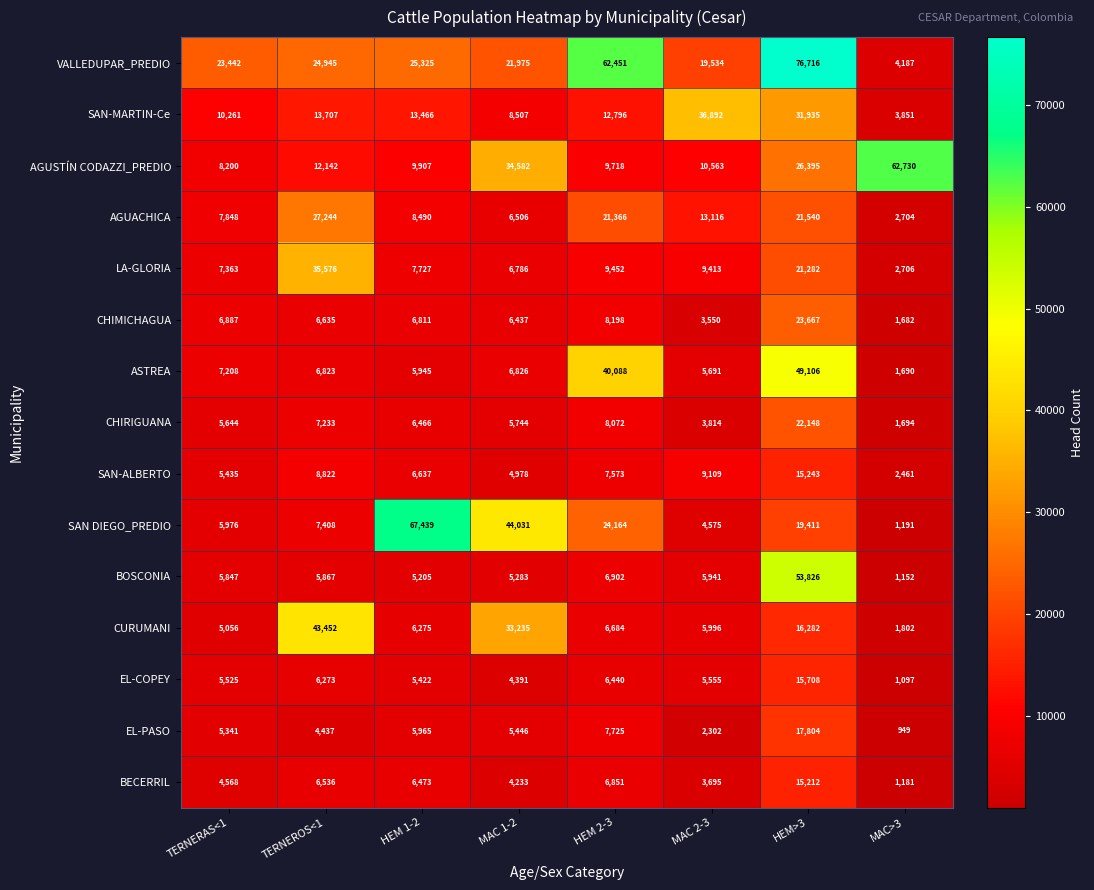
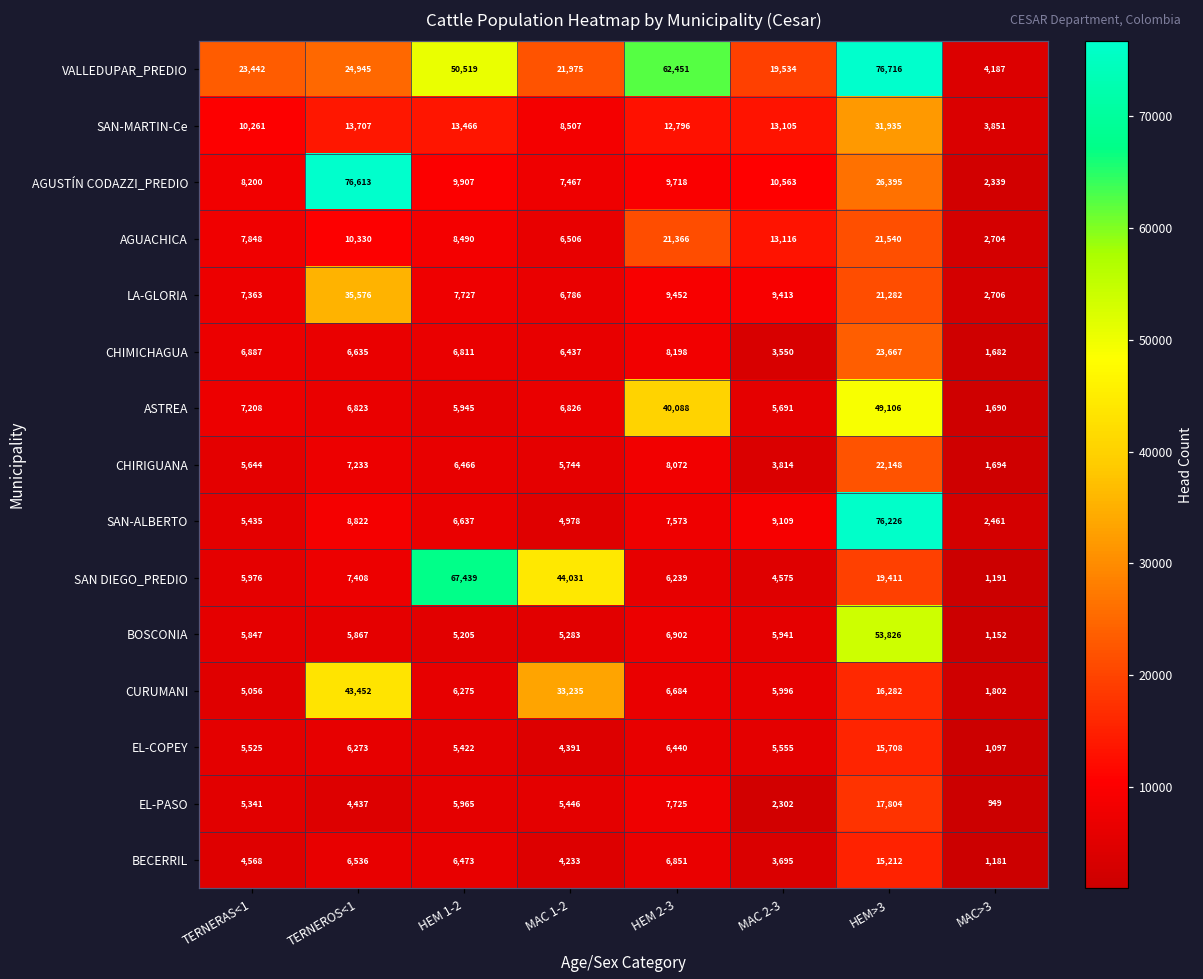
  {
    "VALLEDUPAR_PREDIO": {
      "TERNERAS<1": "23,442",
      "TERNEROS<1": "24,945",
-     "HEM 1-2": "25,325",
+     "HEM 1-2": "50,519",
      "MAC 1-2": "21,975",
      "HEM 2-3": "62,451",
      "MAC 2-3": "19,534",
      "HEM>3": "76,716",
      "MAC>3": "4,187"
    },
    "SAN-MARTIN-Ce": {
      "TERNERAS<1": "10,261",
      "TERNEROS<1": "13,707",
      "HEM 1-2": "13,466",
      "MAC 1-2": "8,507",
      "HEM 2-3": "12,796",
-     "MAC 2-3": "36,892",
+     "MAC 2-3": "13,105",
      "HEM>3": "31,935",
      "MAC>3": "3,851"
    },
    "AGUSTÍN CODAZZI_PREDIO": {
      "TERNERAS<1": "8,200",
-     "TERNEROS<1": "12,142",
+     "TERNEROS<1": "76,613",
      "HEM 1-2": "9,907",
-     "MAC 1-2": "34,582",
+     "MAC 1-2": "7,467",
      "HEM 2-3": "9,718",
      "MAC 2-3": "10,563",
      "HEM>3": "26,395",
-     "MAC>3": "62,730"
+     "MAC>3": "2,339"
    },
    "AGUACHICA": {
      "TERNERAS<1": "7,848",
-     "TERNEROS<1": "27,244",
+     "TERNEROS<1": "10,330",
      "HEM 1-2": "8,490",
      "MAC 1-2": "6,506",
      "HEM 2-3": "21,366",
      "MAC 2-3": "13,116",
      "HEM>3": "21,540",
      "MAC>3": "2,704"
    },
    "LA-GLORIA": {
      "TERNERAS<1": "7,363",
      "TERNEROS<1": "35,576",
      "HEM 1-2": "7,727",
      "MAC 1-2": "6,786",
      "HEM 2-3": "9,452",
      "MAC 2-3": "9,413",
      "HEM>3": "21,282",
      "MAC>3": "2,706"
    },
    "CHIMICHAGUA": {
      "TERNERAS<1": "6,887",
      "TERNEROS<1": "6,635",
      "HEM 1-2": "6,811",
      "MAC 1-2": "6,437",
      "HEM 2-3": "8,198",
      "MAC 2-3": "3,550",
      "HEM>3": "23,667",
      "MAC>3": "1,682"
    },
    "ASTREA": {
      "TERNERAS<1": "7,208",
      "TERNEROS<1": "6,823",
      "HEM 1-2": "5,945",
      "MAC 1-2": "6,826",
      "HEM 2-3": "40,088",
      "MAC 2-3": "5,691",
      "HEM>3": "49,106",
      "MAC>3": "1,690"
    },
    "CHIRIGUANA": {
      "TERNERAS<1": "5,644",
      "TERNEROS<1": "7,233",
      "HEM 1-2": "6,466",
      "MAC 1-2": "5,744",
      "HEM 2-3": "8,072",
      "MAC 2-3": "3,814",
      "HEM>3": "22,148",
      "MAC>3": "1,694"
    },
    "SAN-ALBERTO": {
      "TERNERAS<1": "5,435",
      "TERNEROS<1": "8,822",
      "HEM 1-2": "6,637",
      "MAC 1-2": "4,978",
      "HEM 2-3": "7,573",
      "MAC 2-3": "9,109",
-     "HEM>3": "15,243",
+     "HEM>3": "76,226",
      "MAC>3": "2,461"
    },
    "SAN DIEGO_PREDIO": {
      "TERNERAS<1": "5,976",
      "TERNEROS<1": "7,408",
      "HEM 1-2": "67,439",
      "MAC 1-2": "44,031",
-     "HEM 2-3": "24,164",
+     "HEM 2-3": "6,239",
      "MAC 2-3": "4,575",
      "HEM>3": "19,411",
      "MAC>3": "1,191"
    },
    "BOSCONIA": {
      "TERNERAS<1": "5,847",
      "TERNEROS<1": "5,867",
      "HEM 1-2": "5,205",
      "MAC 1-2": "5,283",
      "HEM 2-3": "6,902",
      "MAC 2-3": "5,941",
      "HEM>3": "53,826",
      "MAC>3": "1,152"
    },
    "CURUMANI": {
      "TERNERAS<1": "5,056",
      "TERNEROS<1": "43,452",
      "HEM 1-2": "6,275",
      "MAC 1-2": "33,235",
      "HEM 2-3": "6,684",
      "MAC 2-3": "5,996",
      "HEM>3": "16,282",
      "MAC>3": "1,802"
    },
    "EL-COPEY": {
      "TERNERAS<1": "5,525",
      "TERNEROS<1": "6,273",
      "HEM 1-2": "5,422",
      "MAC 1-2": "4,391",
      "HEM 2-3": "6,440",
      "MAC 2-3": "5,555",
      "HEM>3": "15,708",
      "MAC>3": "1,097"
    },
    "EL-PASO": {
      "TERNERAS<1": "5,341",
      "TERNEROS<1": "4,437",
      "HEM 1-2": "5,965",
      "MAC 1-2": "5,446",
      "HEM 2-3": "7,725",
      "MAC 2-3": "2,302",
      "HEM>3": "17,804",
      "MAC>3": "949"
    },
    "BECERRIL": {
      "TERNERAS<1": "4,568",
      "TERNEROS<1": "6,536",
      "HEM 1-2": "6,473",
      "MAC 1-2": "4,233",
      "HEM 2-3": "6,851",
      "MAC 2-3": "3,695",
      "HEM>3": "15,212",
      "MAC>3": "1,181"
    }
  }
